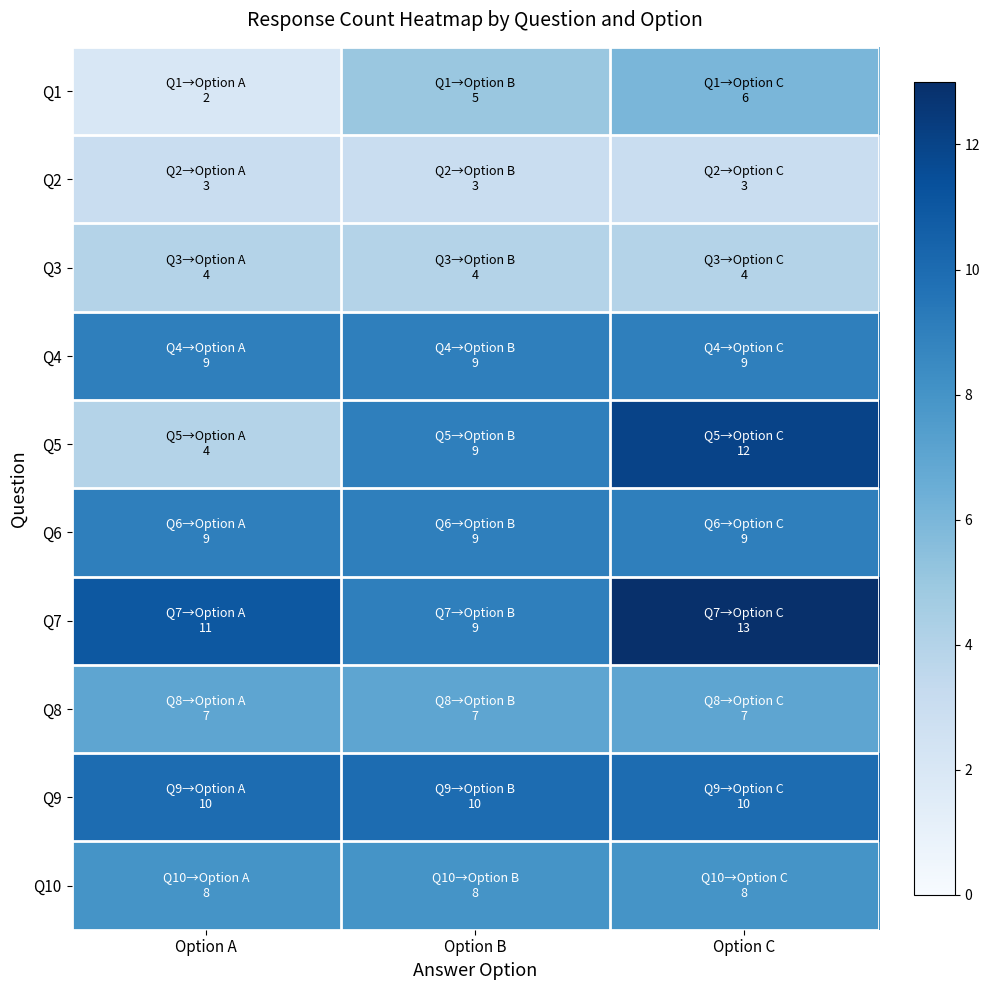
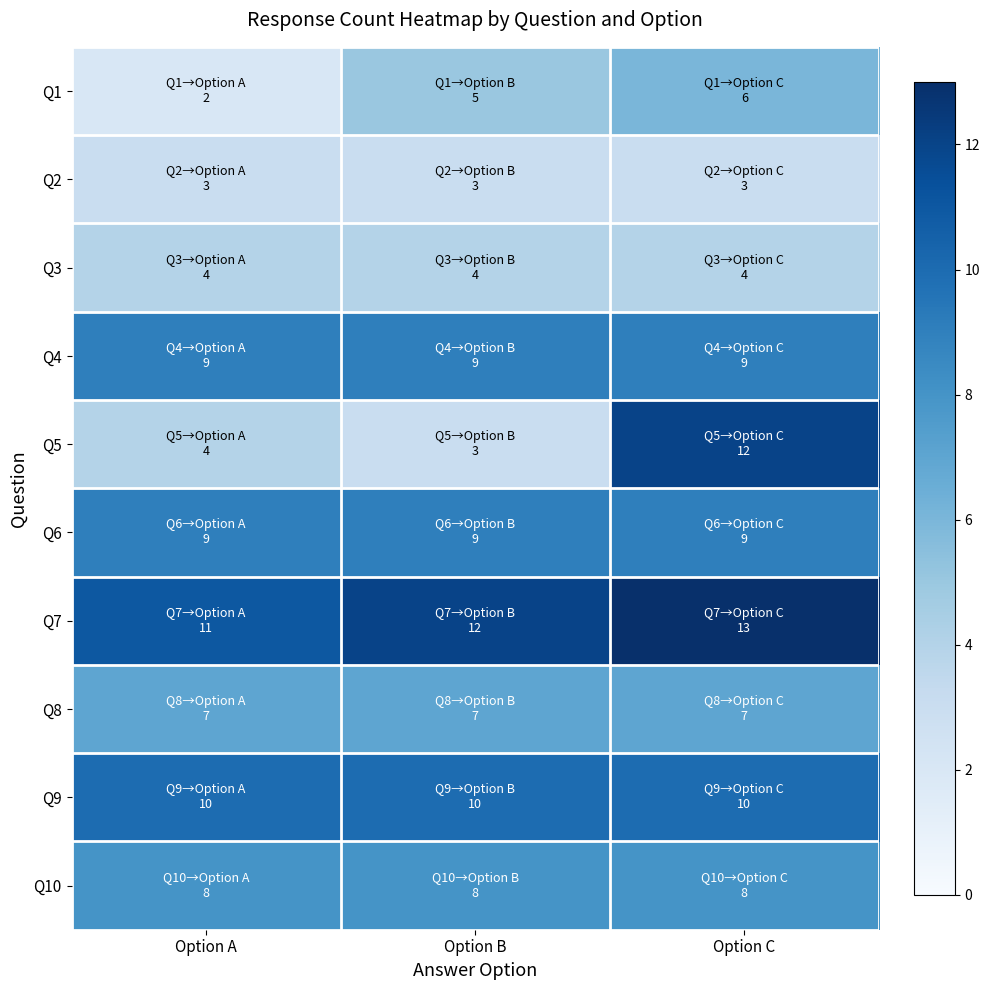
  {
    "Q1": {
      "Option A": 2,
      "Option B": 5,
      "Option C": 6
    },
    "Q2": {
      "Option A": 3,
      "Option B": 3,
      "Option C": 3
    },
    "Q3": {
      "Option A": 4,
      "Option B": 4,
      "Option C": 4
    },
    "Q4": {
      "Option A": 9,
      "Option B": 9,
      "Option C": 9
    },
    "Q5": {
      "Option A": 4,
-     "Option B": 9,
+     "Option B": 3,
      "Option C": 12
    },
    "Q6": {
      "Option A": 9,
      "Option B": 9,
      "Option C": 9
    },
    "Q7": {
      "Option A": 11,
-     "Option B": 9,
+     "Option B": 12,
      "Option C": 13
    },
    "Q8": {
      "Option A": 7,
      "Option B": 7,
      "Option C": 7
    },
    "Q9": {
      "Option A": 10,
      "Option B": 10,
      "Option C": 10
    },
    "Q10": {
      "Option A": 8,
      "Option B": 8,
      "Option C": 8
    }
  }
